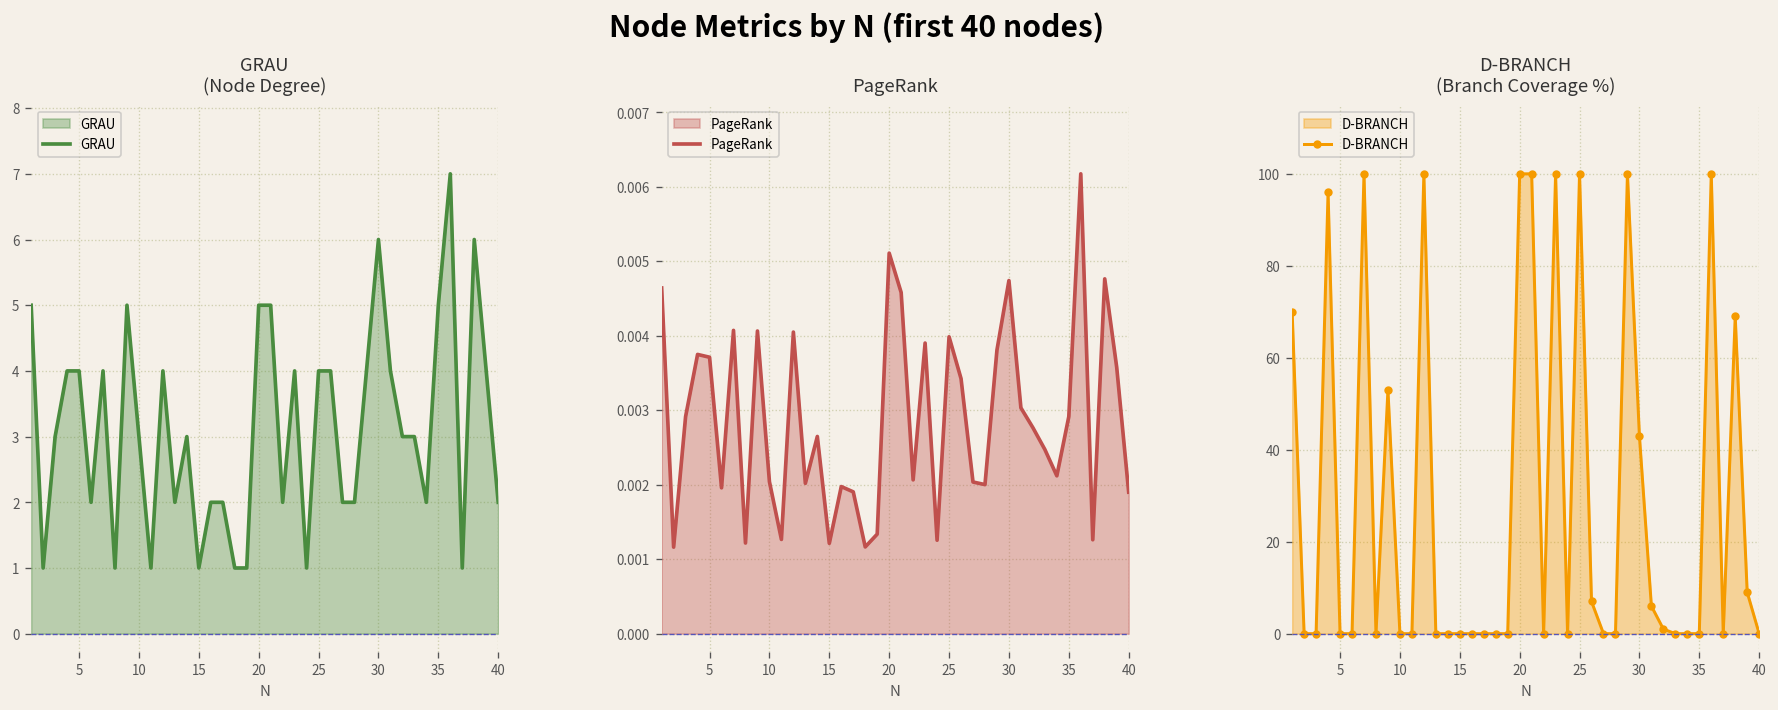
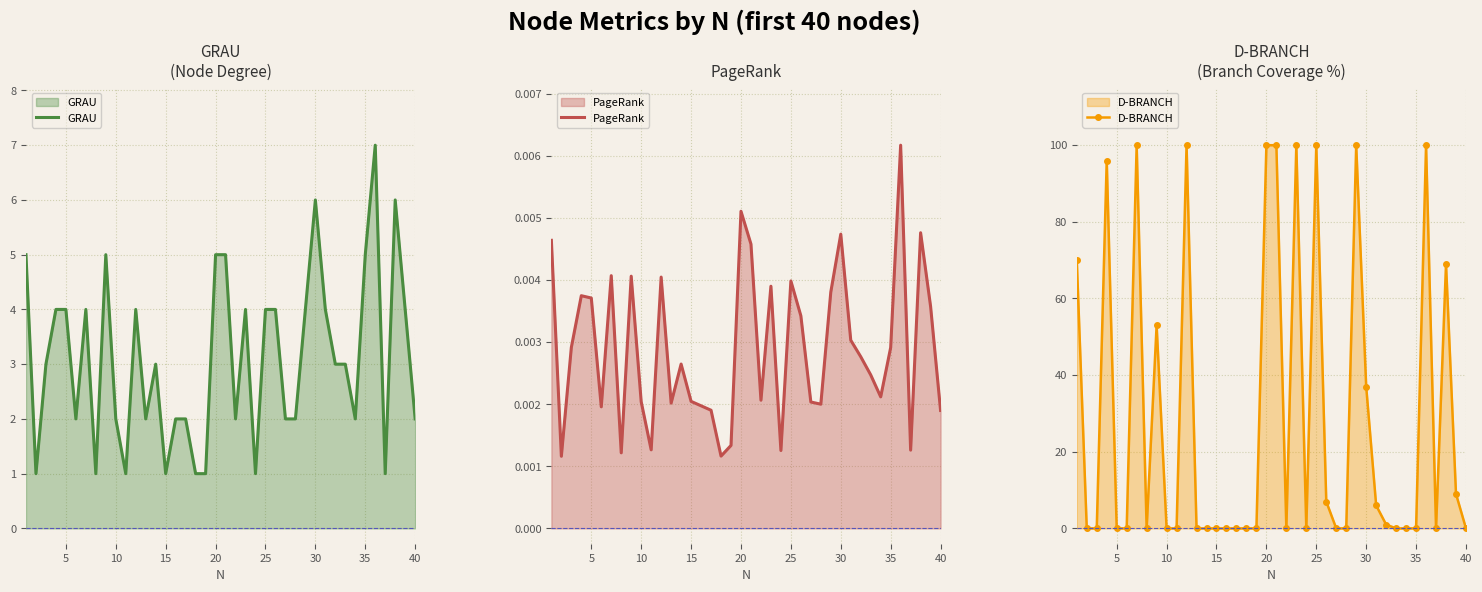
  {
    "GRAU (Node Degree)": {
      "5": 4,
-     "10": 3,
+     "10": 2,
      "15": 1,
      "20": 5,
      "25": 4,
      "30": 6,
      "35": 5,
      "40": 2
    },
    "PageRank": {
      "5": 0.0037,
      "10": 0.0020,
-     "15": 0.0012,
+     "15": 0.0020,
      "20": 0.0051,
      "25": 0.0040,
      "30": 0.0047,
      "35": 0.0029,
      "40": 0.0019
    },
    "D-BRANCH (Branch Coverage %)": {
      "5": 0,
      "10": 0,
      "15": 0,
      "20": 100,
      "25": 100,
-     "30": 43,
+     "30": 37,
      "35": 0,
      "40": 0
    }
  }
